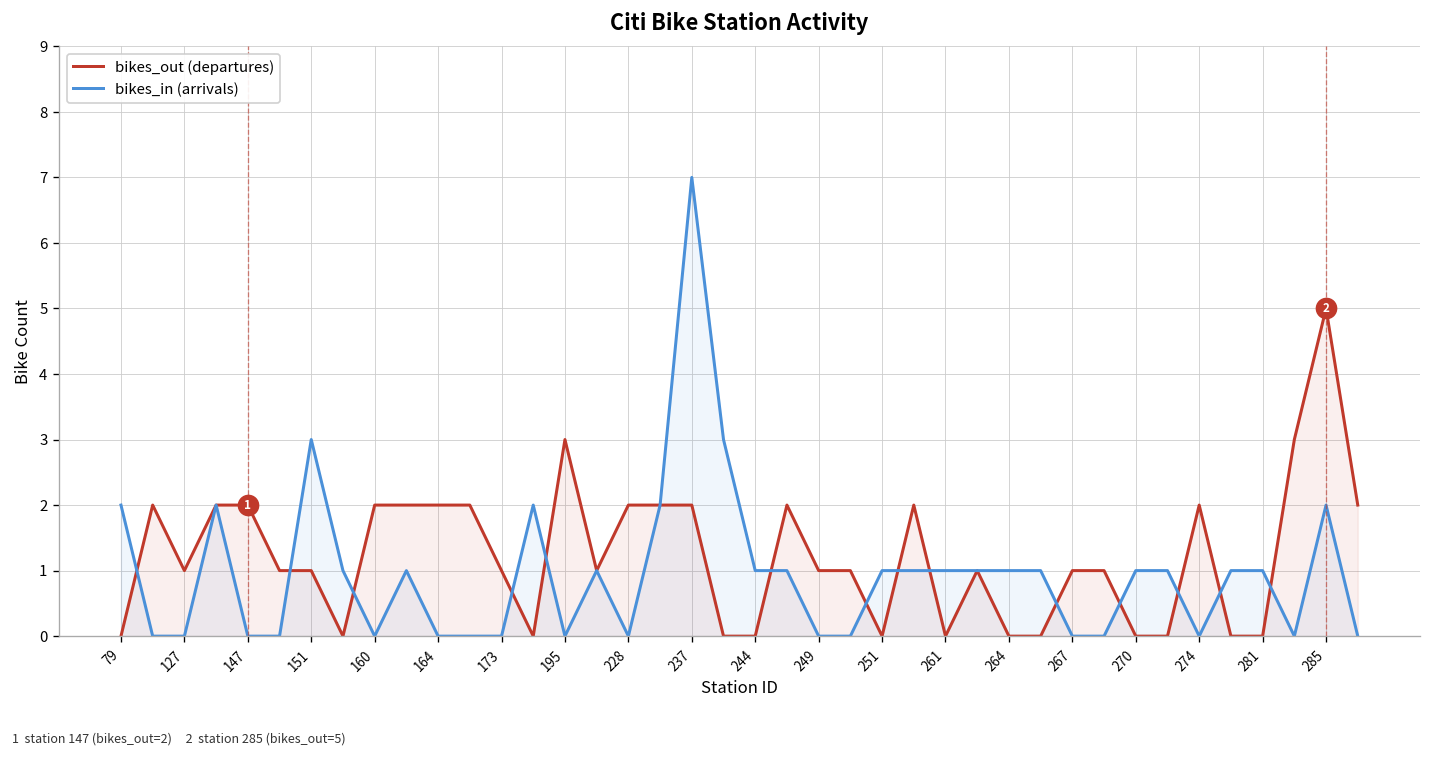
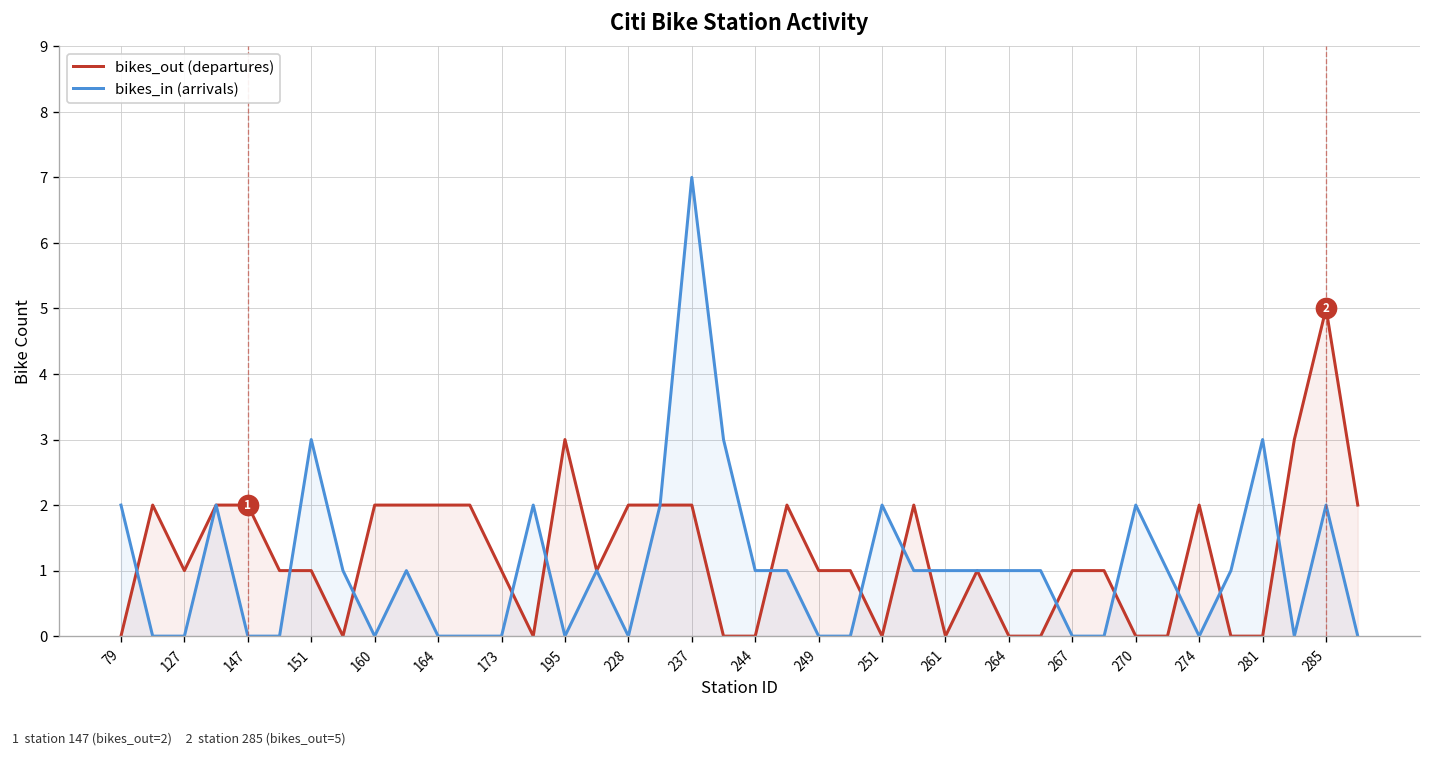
  {
    "bikes_in (arrivals)": {
      "79": 2,
      "127": 0,
      "147": 0,
      "151": 3,
      "160": 0,
      "164": 0,
      "173": 0,
      "195": 0,
      "228": 0,
      "237": 7,
      "244": 1,
      "249": 0,
-     "251": 1,
+     "251": 2,
      "261": 1,
      "264": 1,
      "267": 0,
-     "270": 1,
+     "270": 2,
      "274": 0,
-     "281": 1,
+     "281": 3,
      "285": 2
    }
  }
